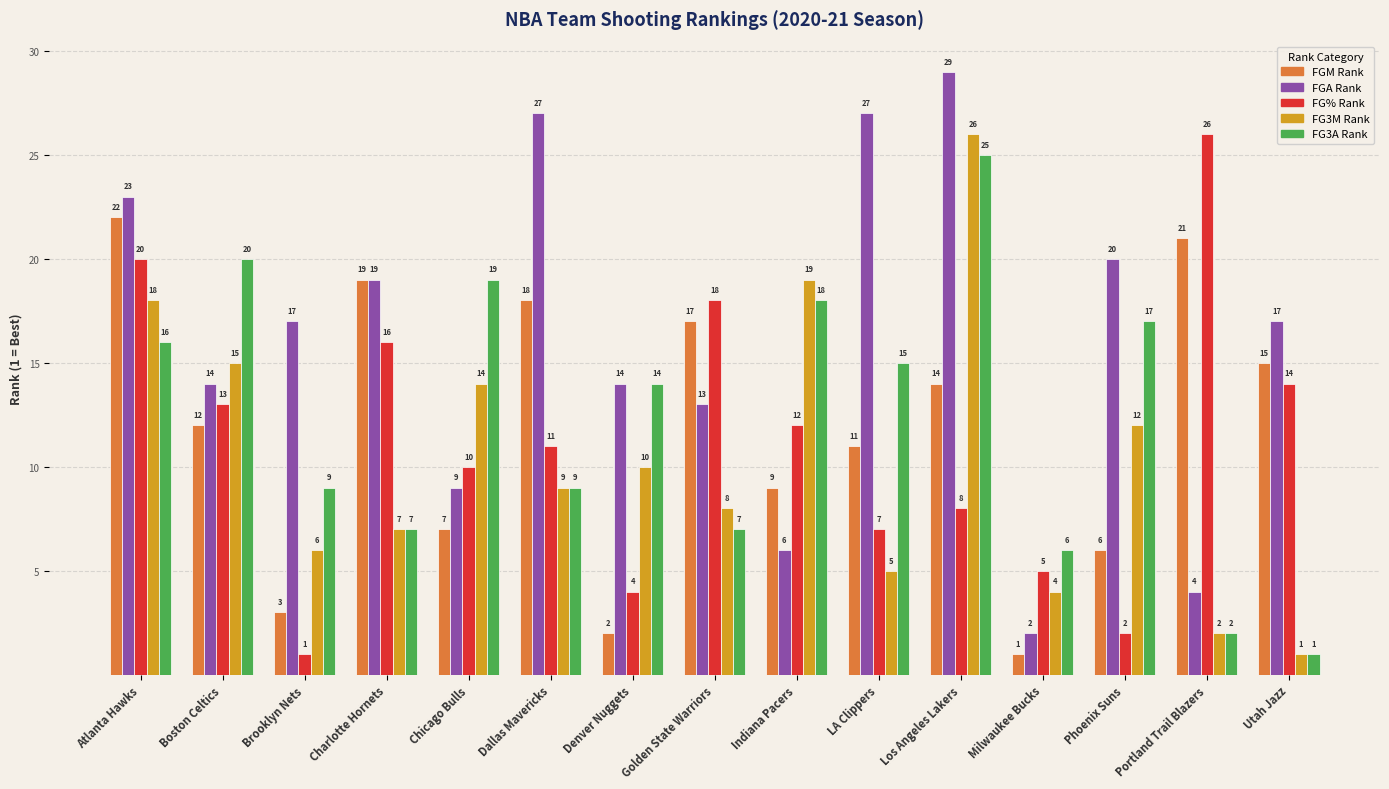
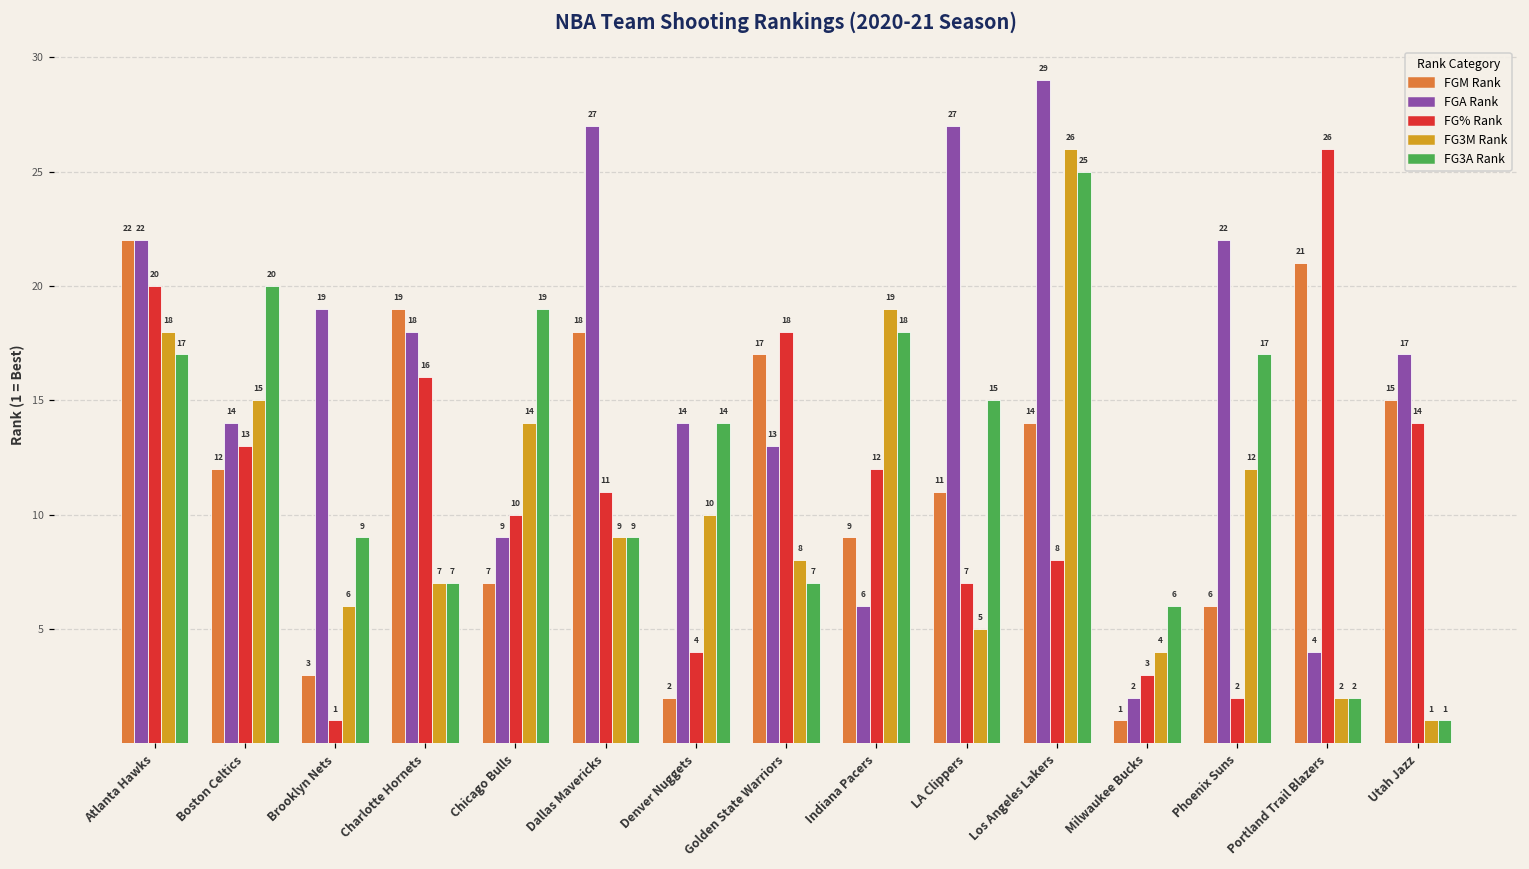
  {
    "FGA Rank": {
-     "Atlanta Hawks": 23,
+     "Atlanta Hawks": 22,
      "Boston Celtics": 14,
-     "Brooklyn Nets": 17,
-     "Charlotte Hornets": 19,
+     "Brooklyn Nets": 19,
+     "Charlotte Hornets": 18,
      "Chicago Bulls": 9,
      "Dallas Mavericks": 27,
      "Denver Nuggets": 14,
      "Golden State Warriors": 13,
      "Indiana Pacers": 6,
      "LA Clippers": 27,
      "Los Angeles Lakers": 29,
      "Milwaukee Bucks": 2,
-     "Phoenix Suns": 20,
+     "Phoenix Suns": 22,
      "Portland Trail Blazers": 4,
      "Utah Jazz": 17
    },
    "FG% Rank": {
      "Atlanta Hawks": 20,
      "Boston Celtics": 13,
      "Brooklyn Nets": 1,
      "Charlotte Hornets": 16,
      "Chicago Bulls": 10,
      "Dallas Mavericks": 11,
      "Denver Nuggets": 4,
      "Golden State Warriors": 18,
      "Indiana Pacers": 12,
      "LA Clippers": 7,
      "Los Angeles Lakers": 8,
-     "Milwaukee Bucks": 5,
+     "Milwaukee Bucks": 3,
      "Phoenix Suns": 2,
      "Portland Trail Blazers": 26,
      "Utah Jazz": 14
    },
    "FG3A Rank": {
-     "Atlanta Hawks": 16,
+     "Atlanta Hawks": 17,
      "Boston Celtics": 20,
      "Brooklyn Nets": 9,
      "Charlotte Hornets": 7,
      "Chicago Bulls": 19,
      "Dallas Mavericks": 9,
      "Denver Nuggets": 14,
      "Golden State Warriors": 7,
      "Indiana Pacers": 18,
      "LA Clippers": 15,
      "Los Angeles Lakers": 25,
      "Milwaukee Bucks": 6,
      "Phoenix Suns": 17,
      "Portland Trail Blazers": 2,
      "Utah Jazz": 1
    }
  }
